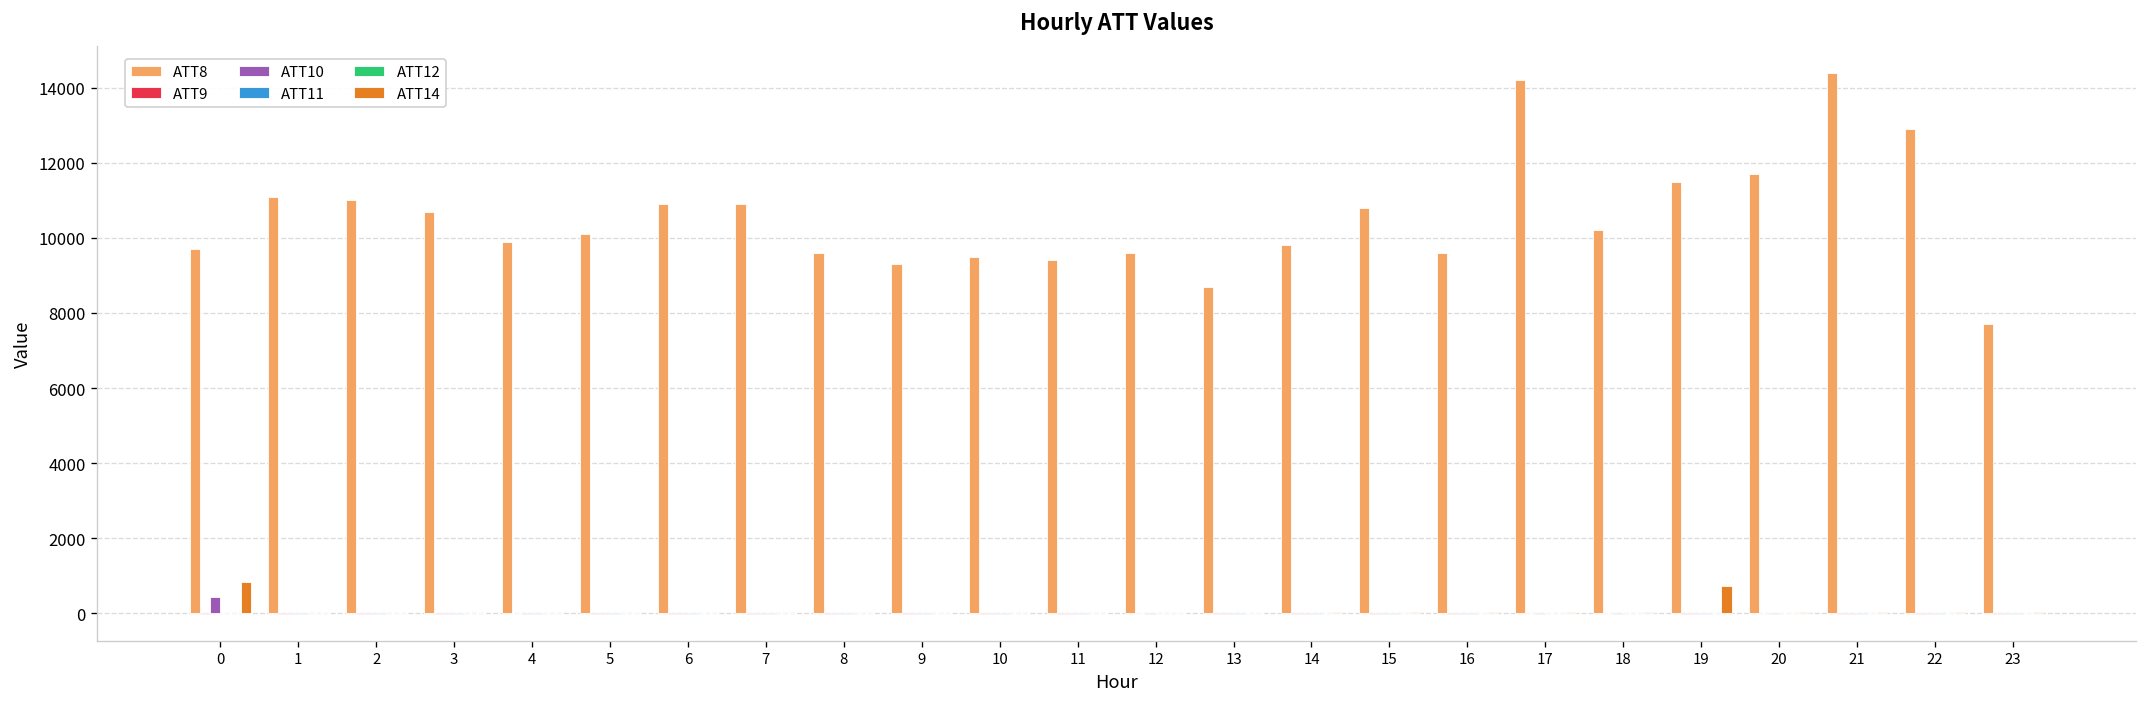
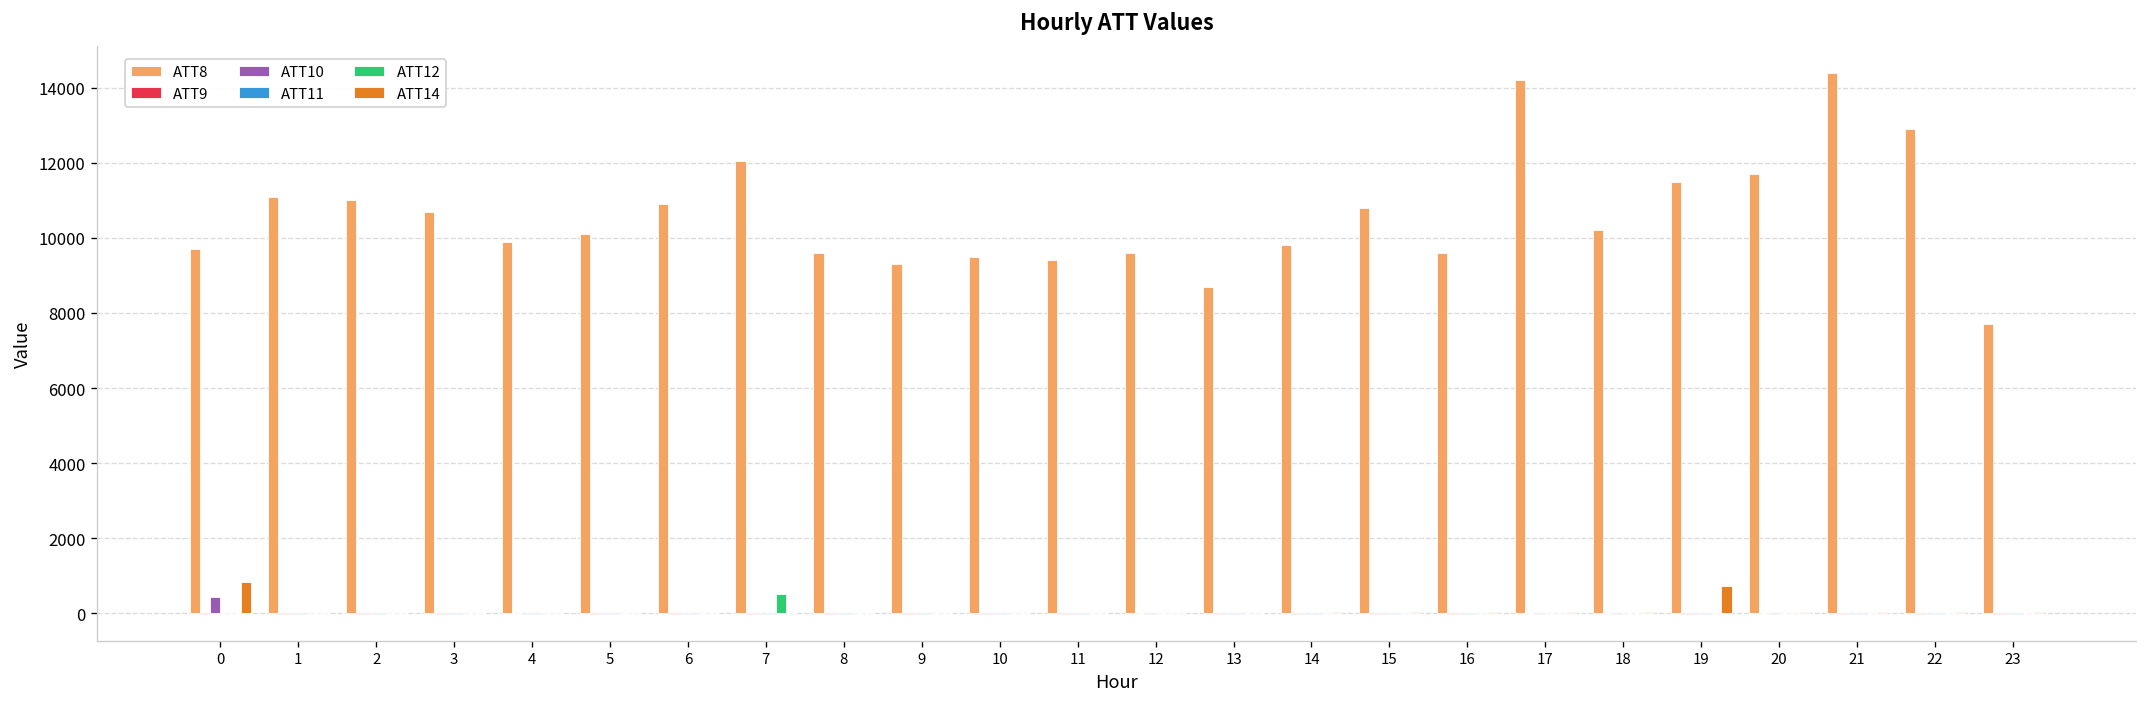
  {
    "ATT8": {
      "0": 9700,
      "1": 11100,
      "2": 11000,
      "3": 10700,
      "4": 9900,
      "5": 10100,
      "6": 10900,
-     "7": 10900,
+     "7": 12000,
      "8": 9600,
      "9": 9300,
      "10": 9500,
      "11": 9400,
      "12": 9600,
      "13": 8700,
      "14": 9800,
      "15": 10800,
      "16": 9600,
      "17": 14200,
      "18": 10200,
      "19": 11500,
      "20": 11700,
      "21": 14400,
      "22": 12900,
      "23": 7700
    },
    "ATT10": {
      "0": 400
    },
    "ATT12": {
-     "7": 0
+     "7": 500
    },
    "ATT14": {
      "0": 800,
      "19": 700
    }
  }
